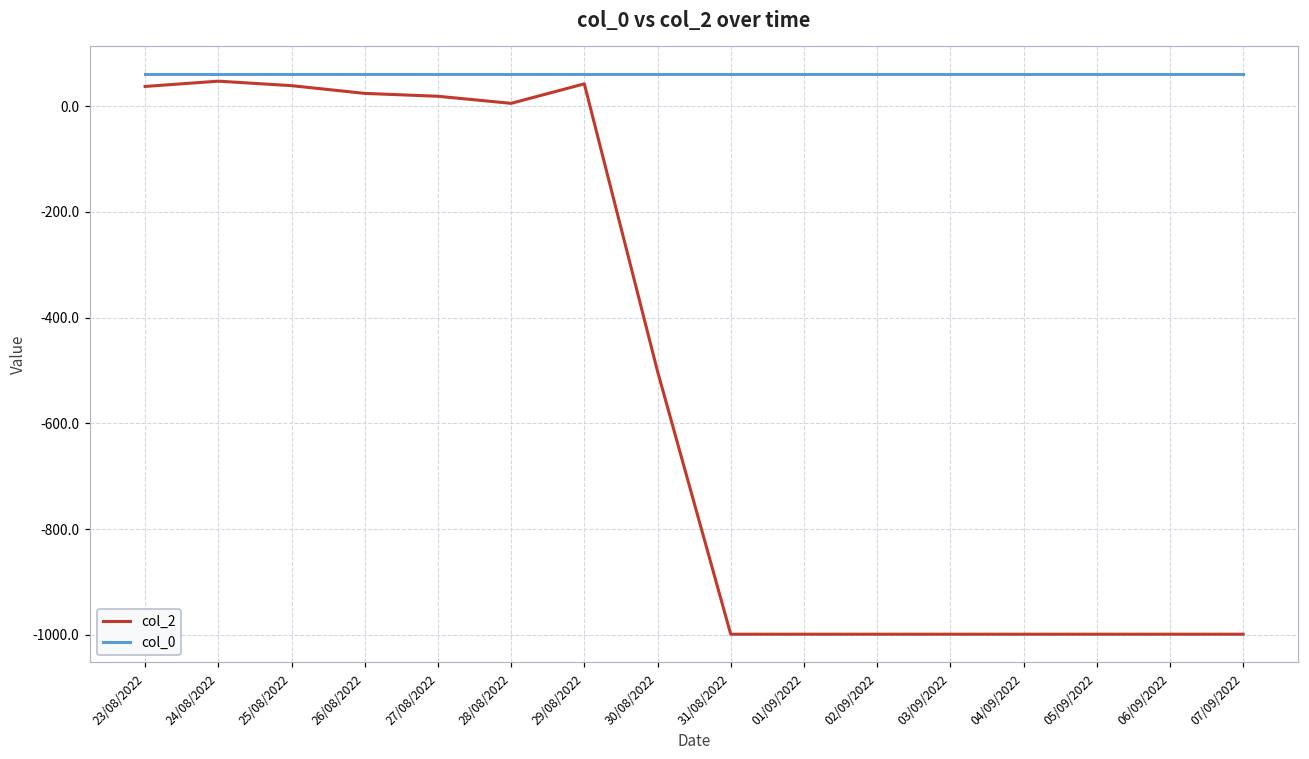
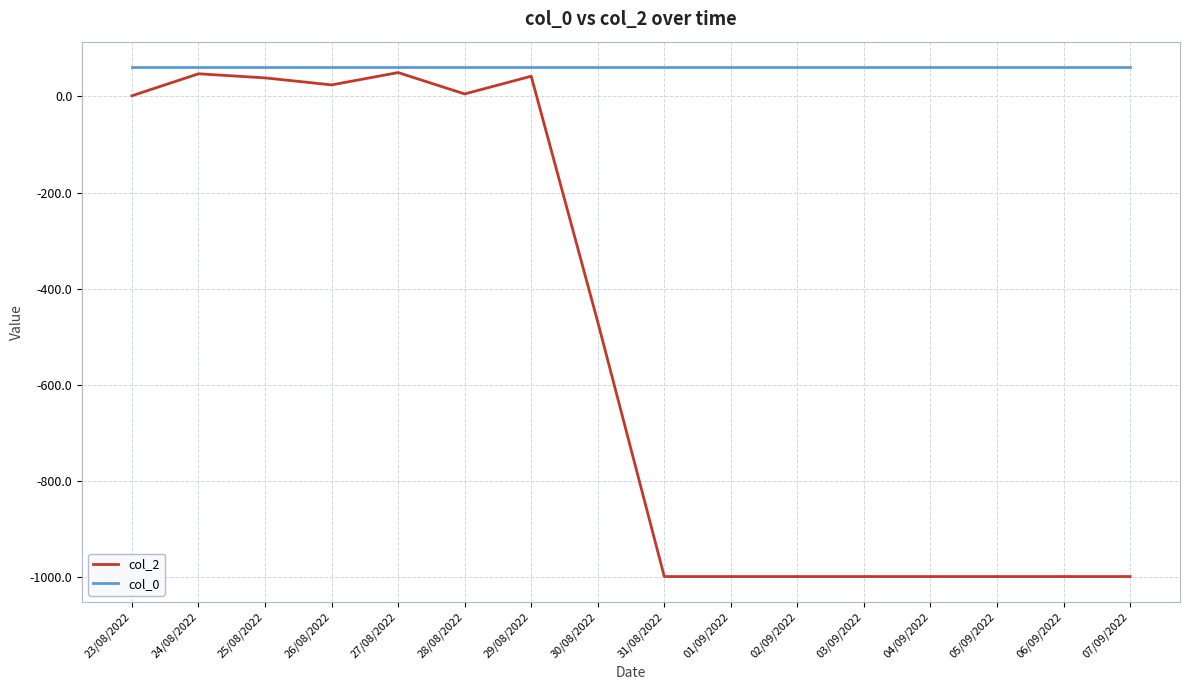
  {
    "col_2": {
-     "23/08/2022": 40,
+     "23/08/2022": 0,
      "24/08/2022": 50,
      "25/08/2022": 40,
      "26/08/2022": 20,
-     "27/08/2022": 20,
+     "27/08/2022": 50,
      "28/08/2022": 10,
      "29/08/2022": 40,
-     "30/08/2022": -500,
+     "30/08/2022": -470,
      "31/08/2022": -1000,
      "01/09/2022": -1000,
      "02/09/2022": -1000,
      "03/09/2022": -1000,
      "04/09/2022": -1000,
      "05/09/2022": -1000,
      "06/09/2022": -1000,
      "07/09/2022": -1000
    },
    "col_0": {
      "23/08/2022": 60,
      "24/08/2022": 60,
      "25/08/2022": 60,
      "26/08/2022": 60,
      "27/08/2022": 60,
      "28/08/2022": 60,
      "29/08/2022": 60,
      "30/08/2022": 60,
      "31/08/2022": 60,
      "01/09/2022": 60,
      "02/09/2022": 60,
      "03/09/2022": 60,
      "04/09/2022": 60,
      "05/09/2022": 60,
      "06/09/2022": 60,
      "07/09/2022": 60
    }
  }
